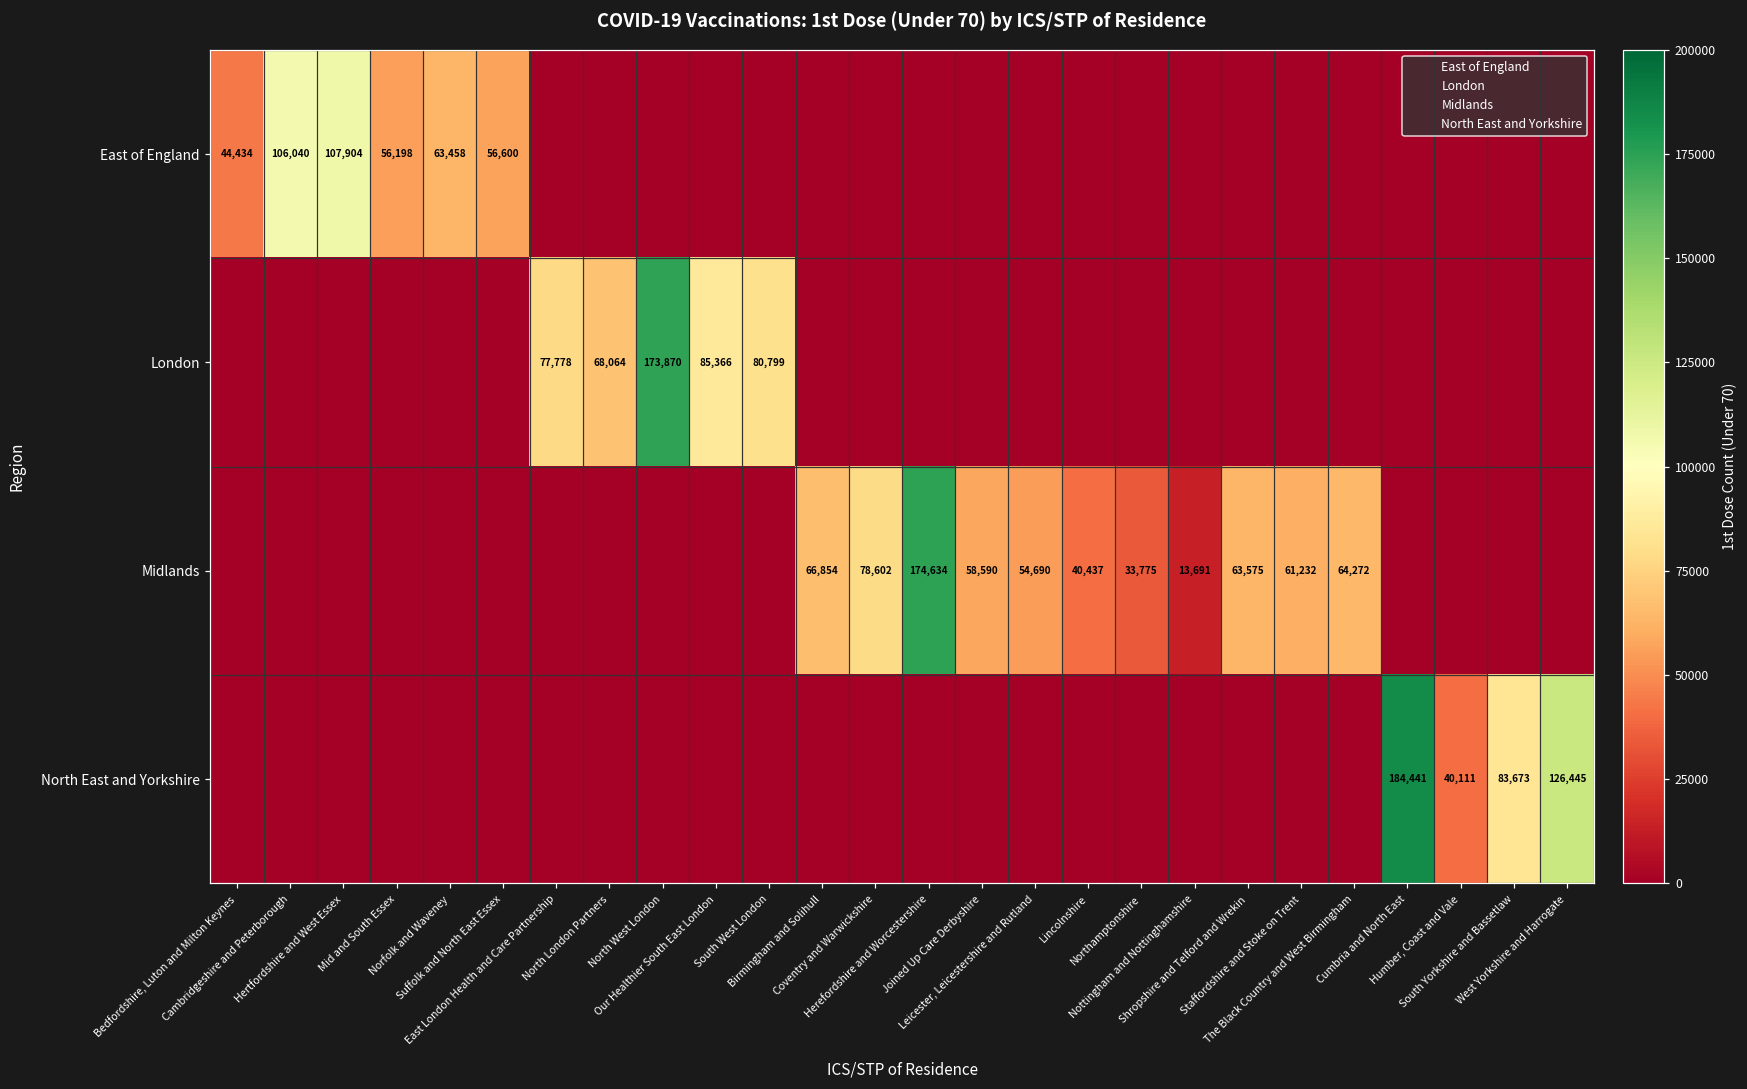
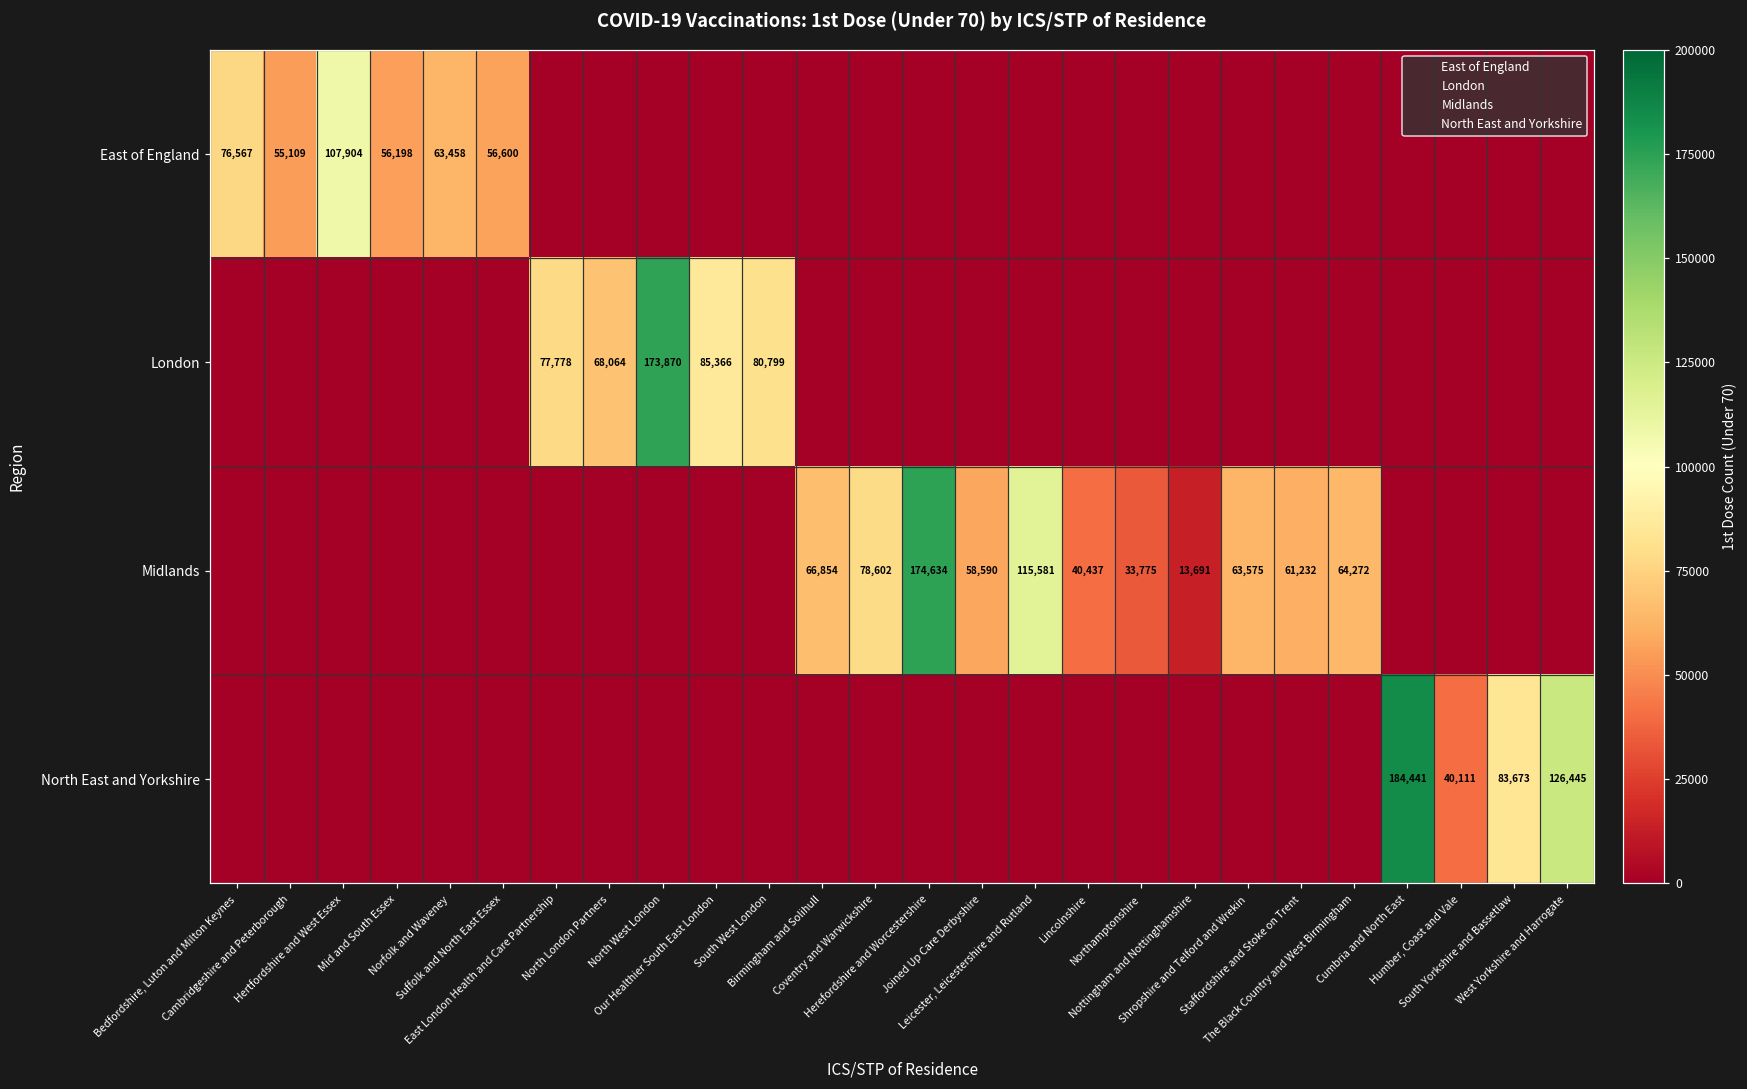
  {
    "East of England": {
-     "Bedfordshire, Luton and Milton Keynes": "44,434",
-     "Cambridgeshire and Peterborough": "106,040",
+     "Bedfordshire, Luton and Milton Keynes": "76,567",
+     "Cambridgeshire and Peterborough": "55,109",
      "Hertfordshire and West Essex": "107,904",
      "Mid and South Essex": "56,198",
      "Norfolk and Waveney": "63,458",
      "Suffolk and North East Essex": "56,600"
    },
    "London": {
      "East London Health and Care Partnership": "77,778",
      "North London Partners": "68,064",
      "North West London": "173,870",
      "Our Healthier South East London": "85,366",
      "South West London": "80,799"
    },
    "Midlands": {
      "Birmingham and Solihull": "66,854",
      "Coventry and Warwickshire": "78,602",
      "Herefordshire and Worcestershire": "174,634",
      "Joined Up Care Derbyshire": "58,590",
-     "Leicester, Leicestershire and Rutland": "54,690",
+     "Leicester, Leicestershire and Rutland": "115,581",
      "Lincolnshire": "40,437",
      "Northamptonshire": "33,775",
      "Nottingham and Nottinghamshire": "13,691",
      "Shropshire and Telford and Wrekin": "63,575",
      "Staffordshire and Stoke on Trent": "61,232",
      "The Black Country and West Birmingham": "64,272"
    },
    "North East and Yorkshire": {
      "Cumbria and North East": "184,441",
      "Humber, Coast and Vale": "40,111",
      "South Yorkshire and Bassetlaw": "83,673",
      "West Yorkshire and Harrogate": "126,445"
    }
  }
